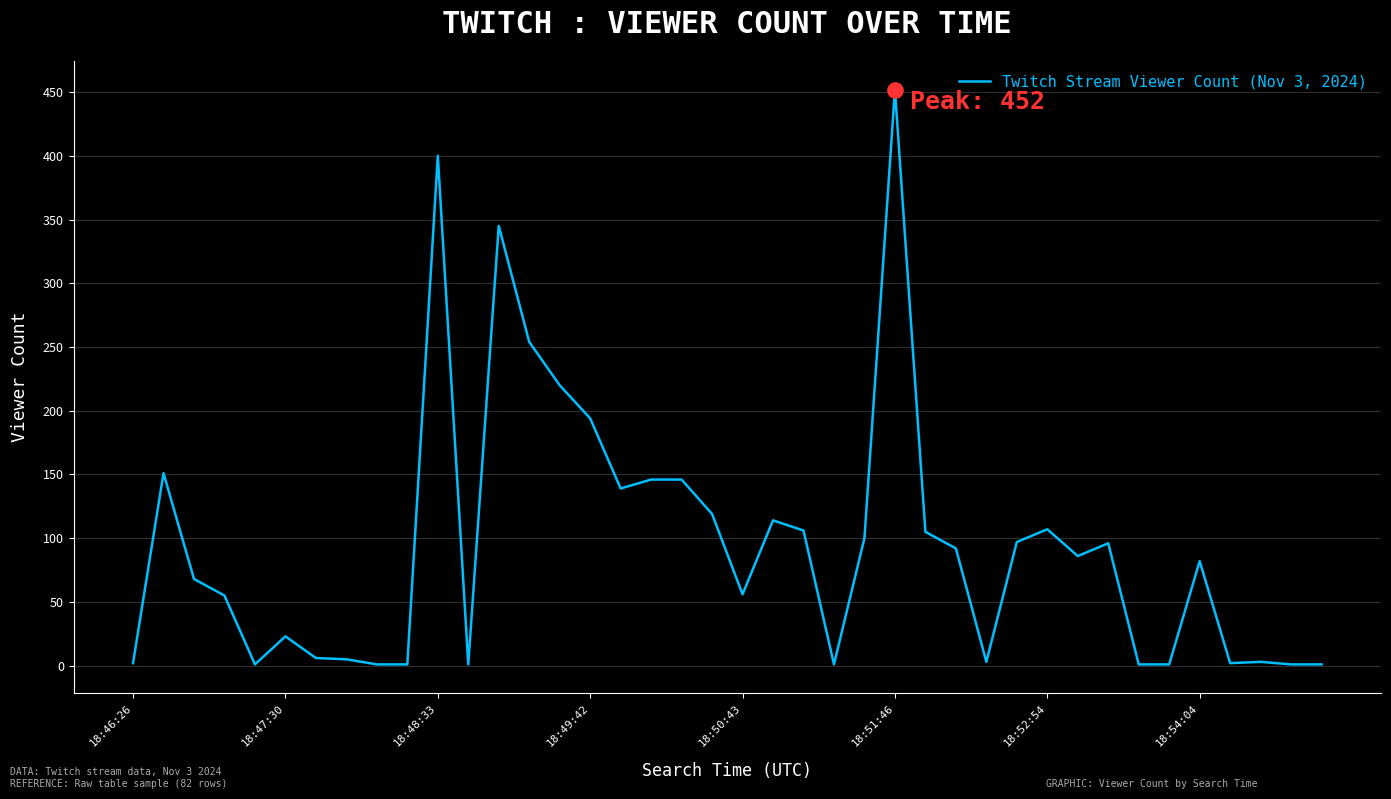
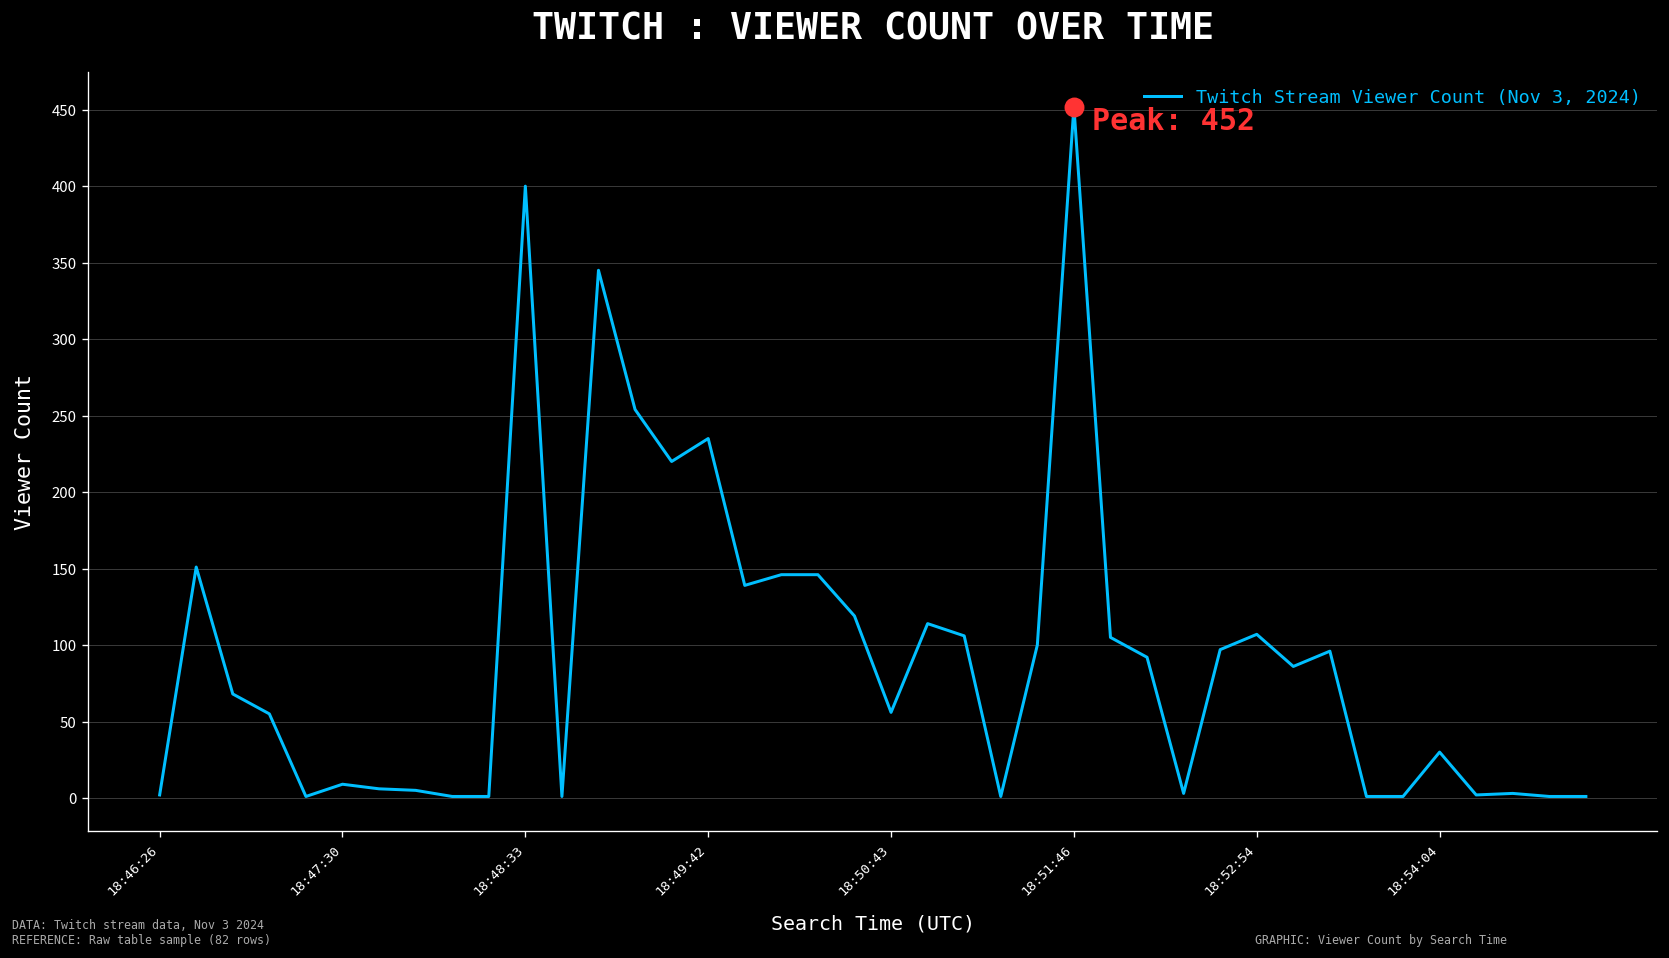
  {
    "Twitch Stream Viewer Count (Nov 3, 2024)": {
      "18:46:26": 2,
-     "18:47:30": 23,
+     "18:47:30": 9,
      "18:48:33": 400,
-     "18:49:42": 194,
+     "18:49:42": 235,
      "18:50:43": 56,
      "18:52:54": 107,
-     "18:54:04": 82
+     "18:54:04": 30
    }
  }
